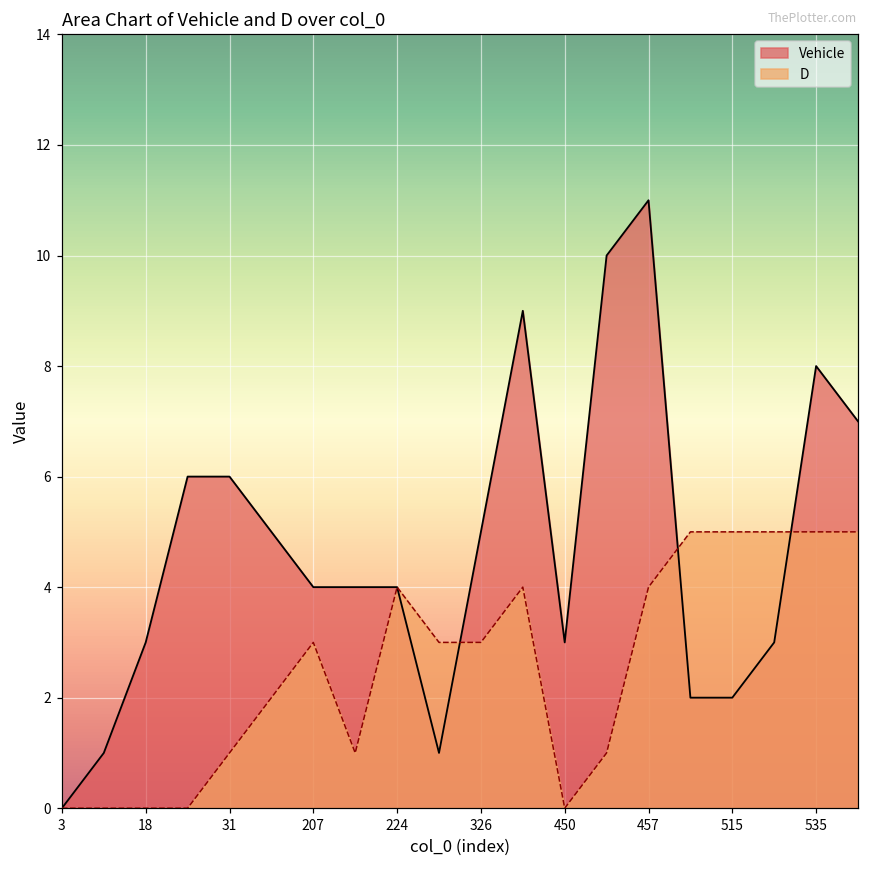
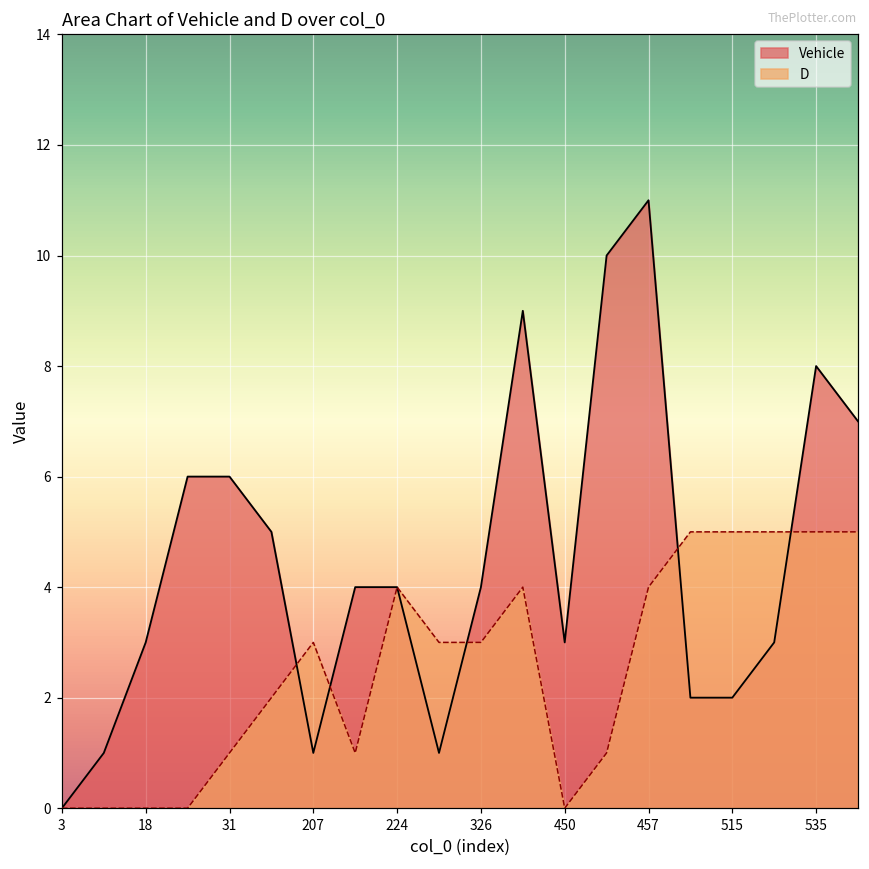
  {
    "Vehicle": {
      "18": 3,
      "31": 6,
-     "207": 4,
-     "326": 5,
+     "207": 1,
+     "326": 4,
      "450": 3,
      "457": 11,
      "515": 2,
      "535": 8
    },
    "D": {
      "18": 0,
      "31": 1,
      "207": 3,
      "326": 3,
      "450": 0,
      "457": 4,
      "515": 5,
      "535": 5
    }
  }
